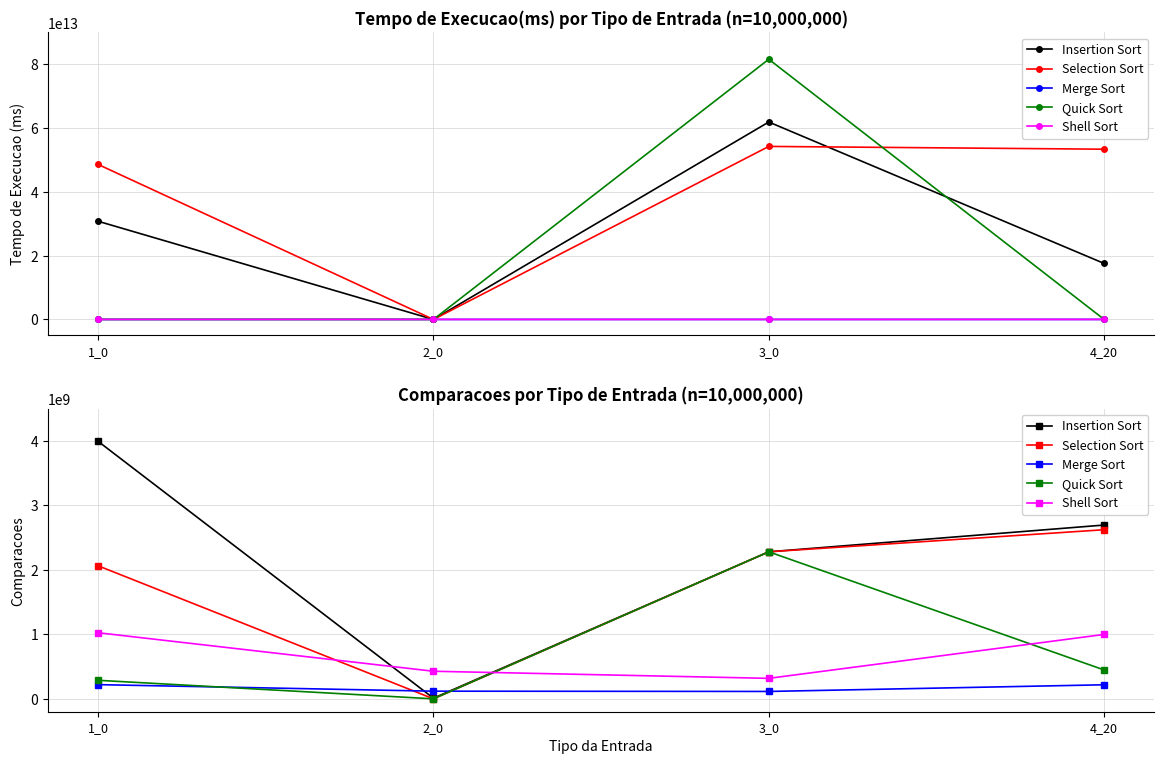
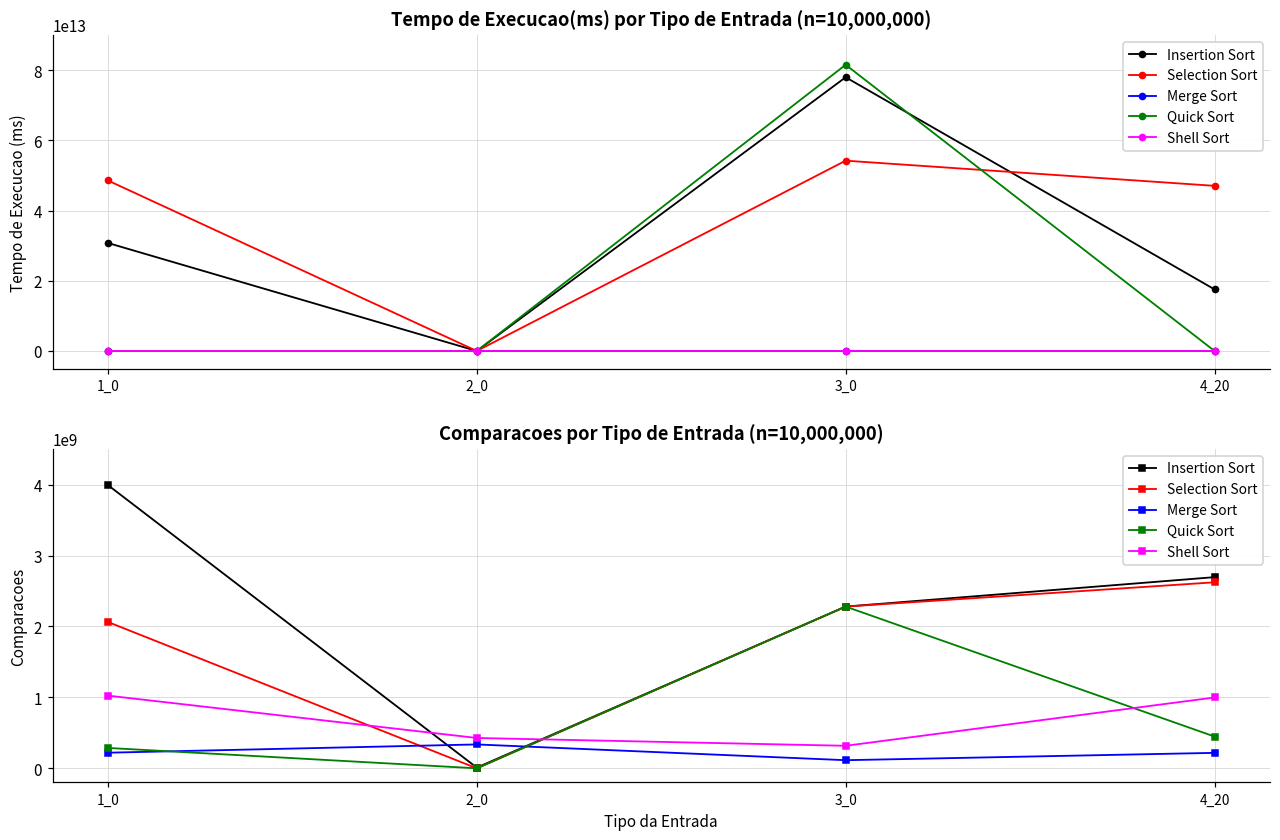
  {
    "Tempo de Execucao(ms) por Tipo de Entrada (n=10,000,000)": {
      "Insertion Sort": {
        "1_0": 31000000000000,
-       "3_0": 62000000000000,
+       "3_0": 78000000000000,
        "4_20": 18000000000000
      },
      "Selection Sort": {
        "1_0": 49000000000000,
        "3_0": 54000000000000,
-       "4_20": 53000000000000
+       "4_20": 47000000000000
      },
      "Shell Sort": {
        "3_0": 0
      },
      "Quick Sort": {
        "3_0": 82000000000000
      }
    },
    "Comparacoes por Tipo de Entrada (n=10,000,000)": {
      "Insertion Sort": {
        "1_0": 4000000000,
        "4_20": 2700000000
      },
      "Selection Sort": {
        "1_0": 2100000000,
        "4_20": 2600000000
      },
      "Merge Sort": {
        "1_0": 200000000,
-       "2_0": 100000000,
+       "2_0": 300000000,
        "3_0": 100000000,
        "4_20": 200000000
      },
      "Quick Sort": {
        "1_0": 300000000,
        "4_20": 400000000
      },
      "Shell Sort": {
        "1_0": 1000000000,
        "2_0": 400000000,
        "3_0": 300000000,
        "4_20": 1000000000
      }
    }
  }
